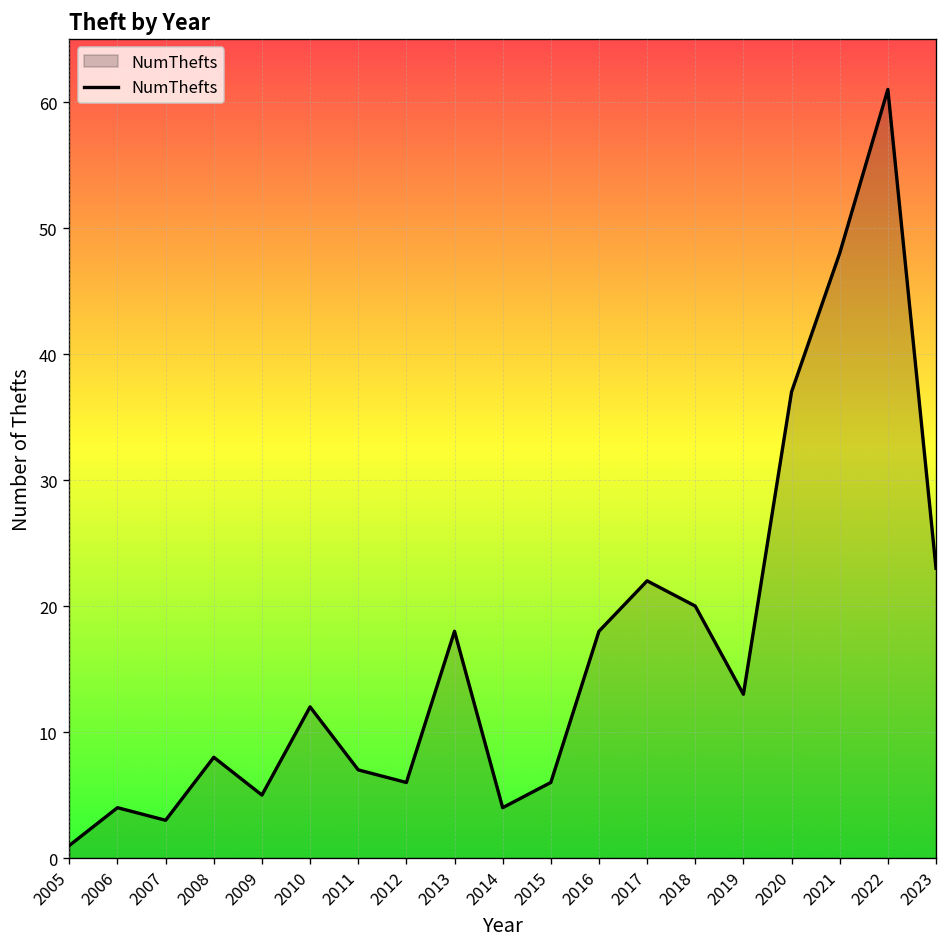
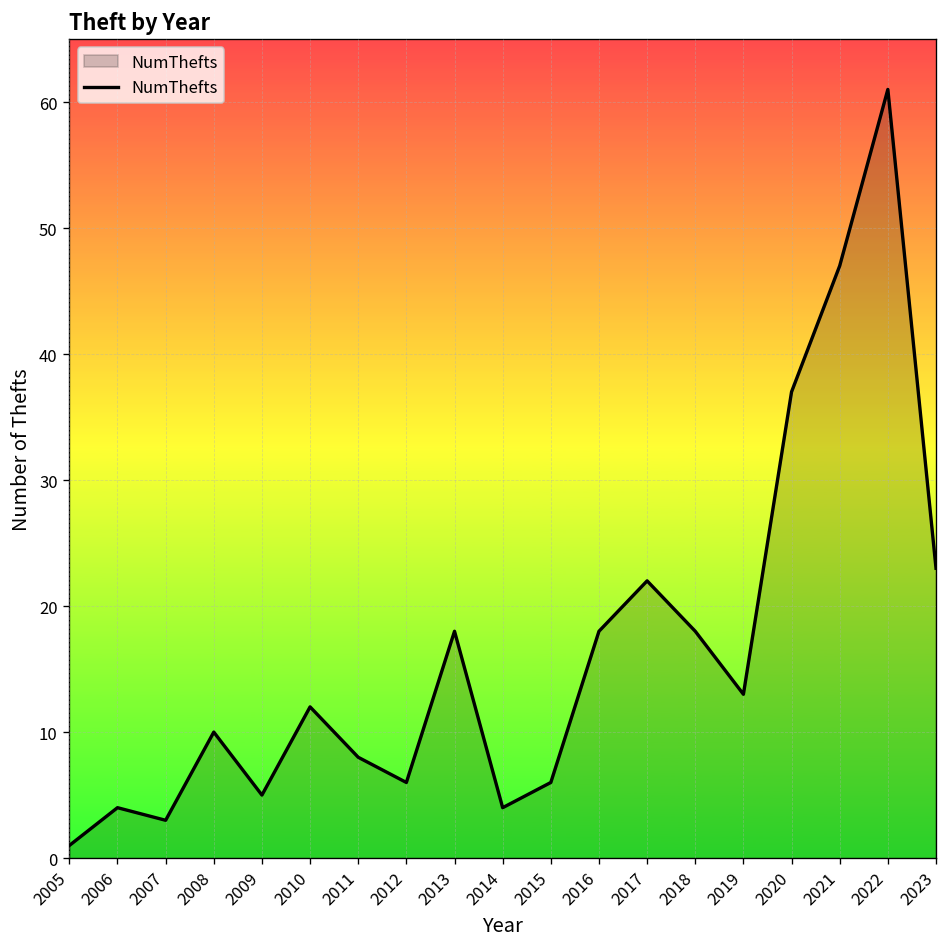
  {
    "2005": 1,
    "2006": 4,
    "2007": 3,
-   "2008": 8,
+   "2008": 10,
    "2009": 5,
    "2010": 12,
-   "2011": 7,
+   "2011": 8,
    "2012": 6,
    "2013": 18,
    "2014": 4,
    "2015": 6,
    "2016": 18,
    "2017": 22,
-   "2018": 20,
+   "2018": 18,
    "2019": 13,
    "2020": 37,
-   "2021": 48,
+   "2021": 47,
    "2022": 61,
    "2023": 23
  }
